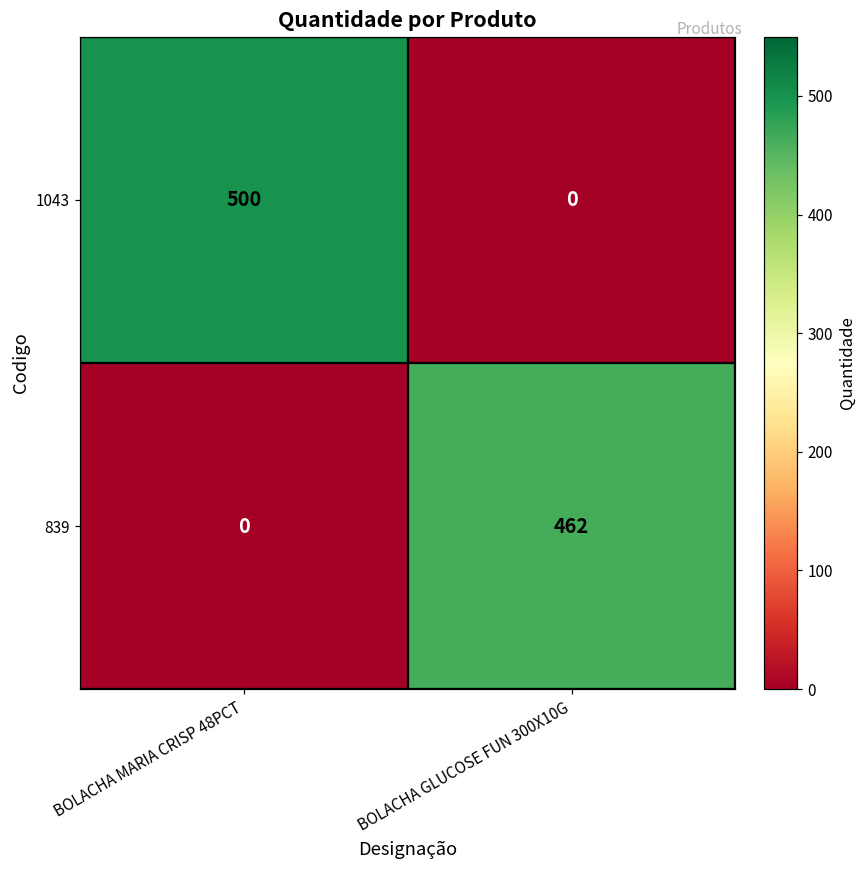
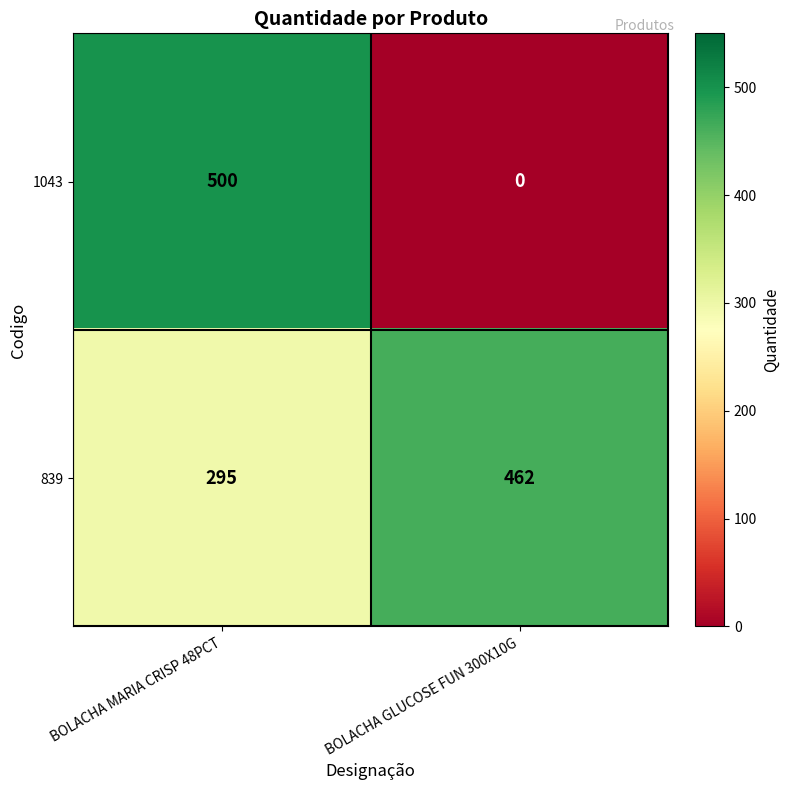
  {
    "1043": {
      "BOLACHA MARIA CRISP 48PCT": 500,
      "BOLACHA GLUCOSE FUN 300X10G": 0
    },
    "839": {
-     "BOLACHA MARIA CRISP 48PCT": 0,
+     "BOLACHA MARIA CRISP 48PCT": 295,
      "BOLACHA GLUCOSE FUN 300X10G": 462
    }
  }
